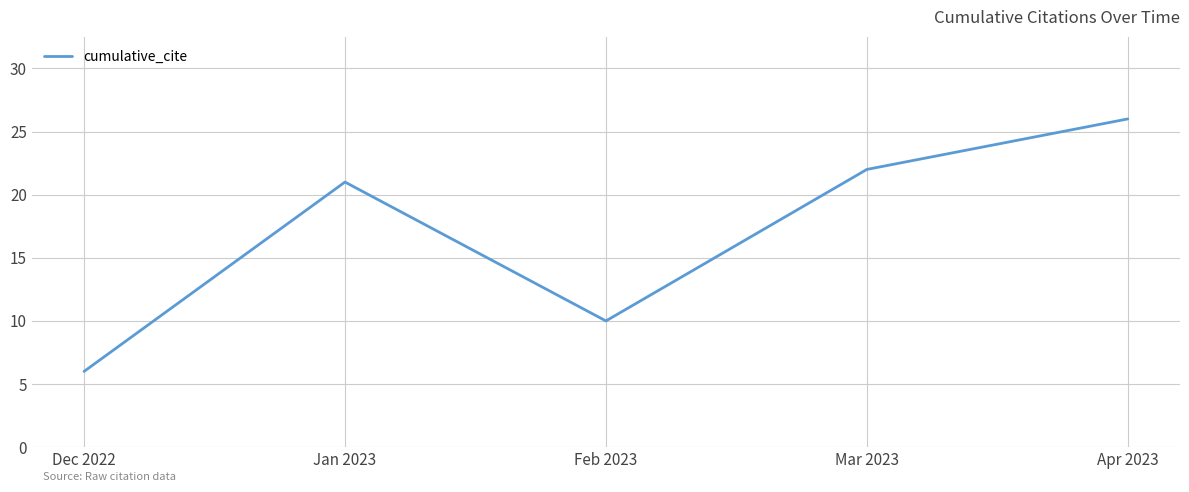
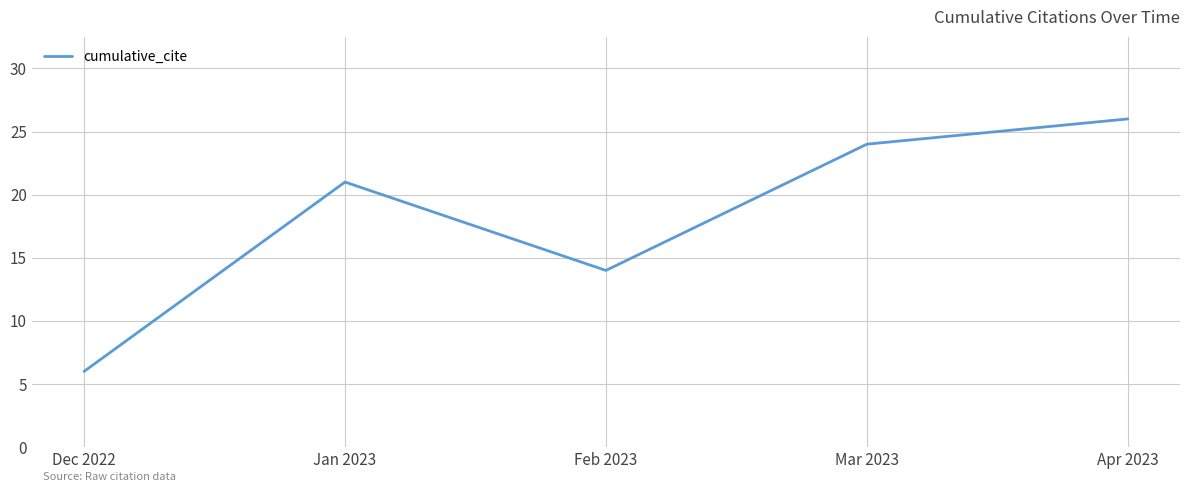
  {
    "Dec 2022": 6,
    "Jan 2023": 21,
-   "Feb 2023": 10,
-   "Mar 2023": 22,
+   "Feb 2023": 14,
+   "Mar 2023": 24,
    "Apr 2023": 26
  }
